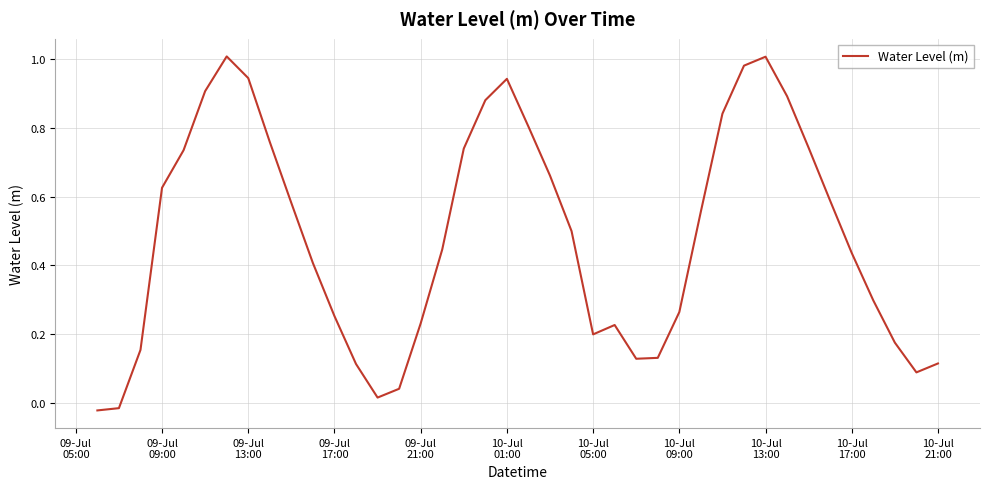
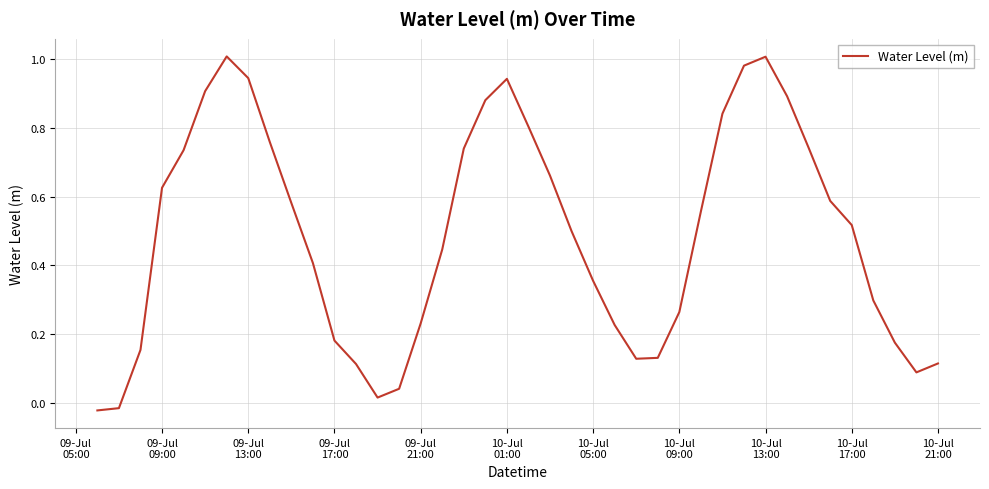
  {
    "09-Jul 09:00": 0.63,
    "09-Jul 13:00": 0.94,
-   "09-Jul 17:00": 0.25,
+   "09-Jul 17:00": 0.18,
    "09-Jul 21:00": 0.23,
    "10-Jul 01:00": 0.94,
-   "10-Jul 05:00": 0.20,
+   "10-Jul 05:00": 0.36,
    "10-Jul 09:00": 0.26,
    "10-Jul 13:00": 1.01,
-   "10-Jul 17:00": 0.44,
+   "10-Jul 17:00": 0.52,
    "10-Jul 21:00": 0.12
  }
